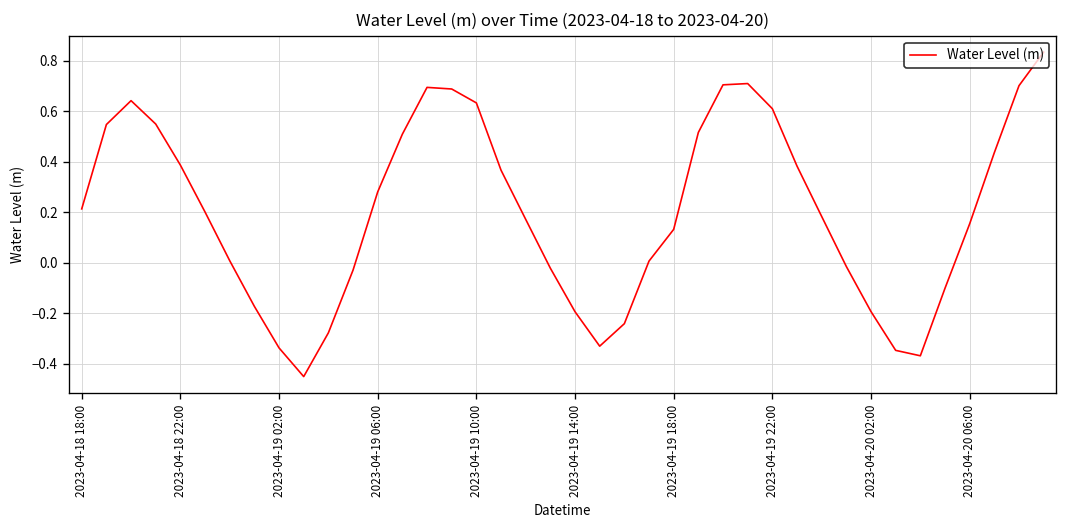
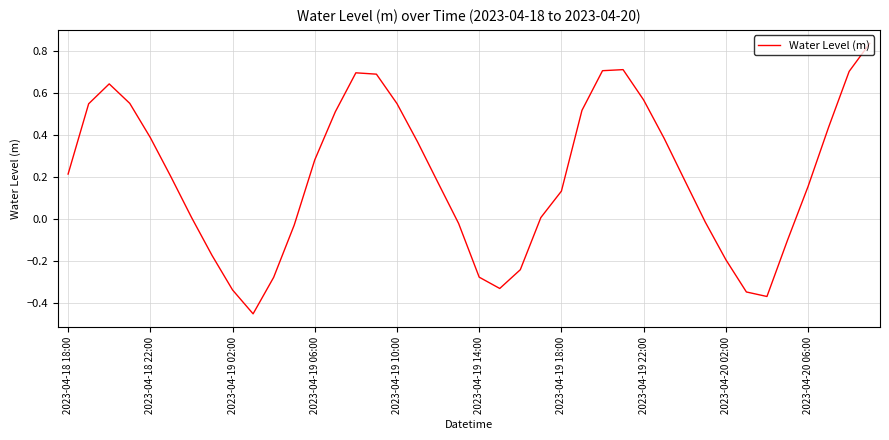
  {
    "2023-04-18 18:00": 0.21,
    "2023-04-18 22:00": 0.39,
    "2023-04-19 02:00": -0.34,
    "2023-04-19 06:00": 0.28,
-   "2023-04-19 10:00": 0.63,
-   "2023-04-19 14:00": -0.19,
+   "2023-04-19 10:00": 0.55,
+   "2023-04-19 14:00": -0.28,
    "2023-04-19 18:00": 0.13,
-   "2023-04-19 22:00": 0.61,
+   "2023-04-19 22:00": 0.57,
    "2023-04-20 02:00": -0.19,
    "2023-04-20 06:00": 0.15
  }
